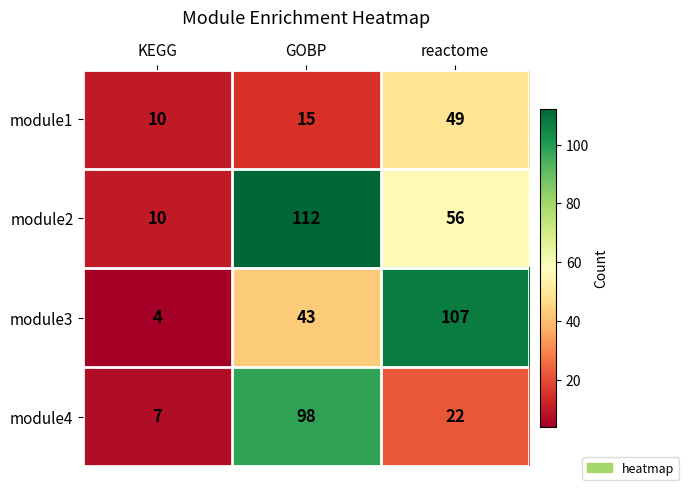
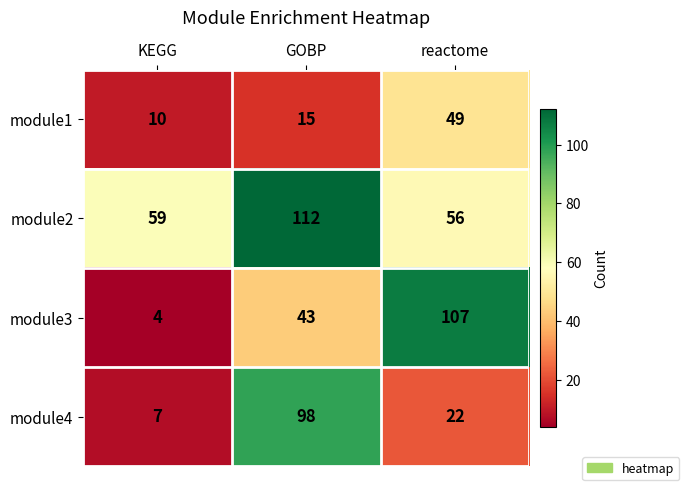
  {
    "module1": {
      "KEGG": 10,
      "GOBP": 15,
      "reactome": 49
    },
    "module2": {
-     "KEGG": 10,
+     "KEGG": 59,
      "GOBP": 112,
      "reactome": 56
    },
    "module3": {
      "KEGG": 4,
      "GOBP": 43,
      "reactome": 107
    },
    "module4": {
      "KEGG": 7,
      "GOBP": 98,
      "reactome": 22
    }
  }
